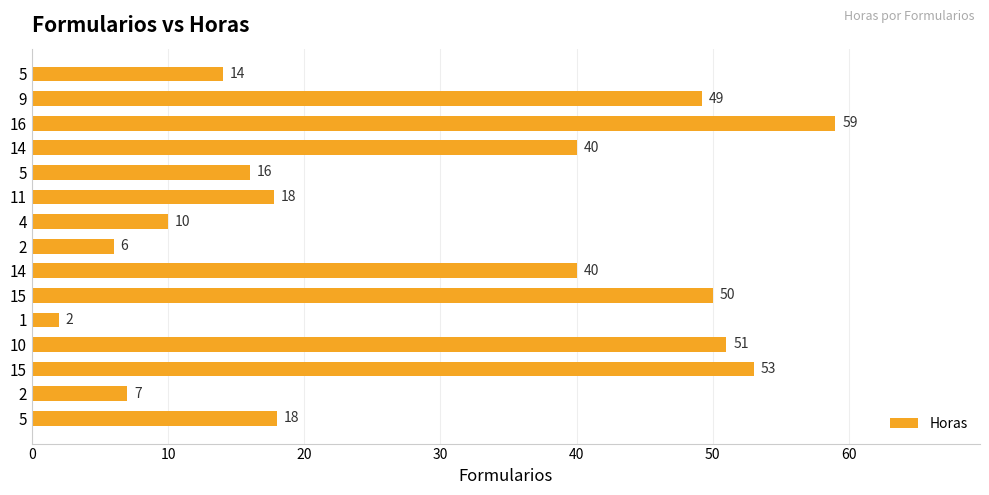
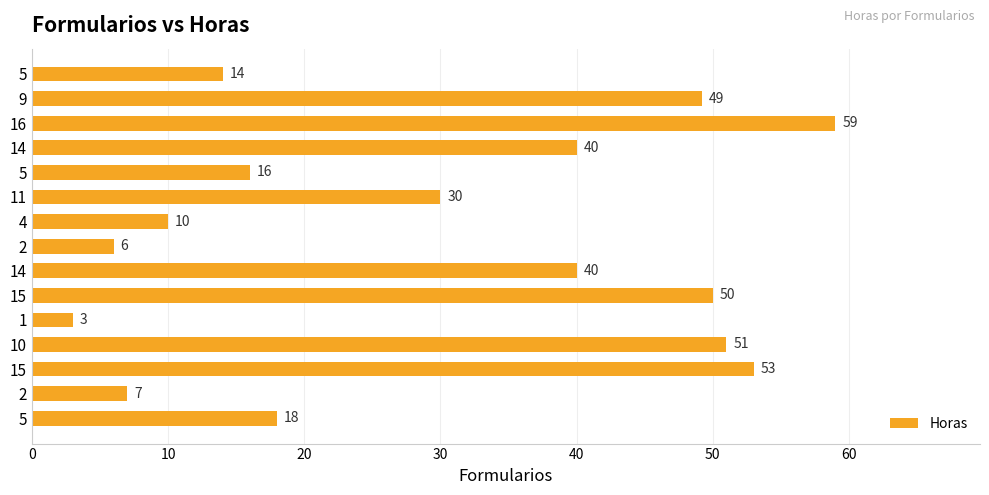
  {
    "9": 49,
    "16": 59,
-   "11": 18,
+   "11": 30,
    "4": 10,
-   "1": 2,
+   "1": 3,
    "10": 51
  }
